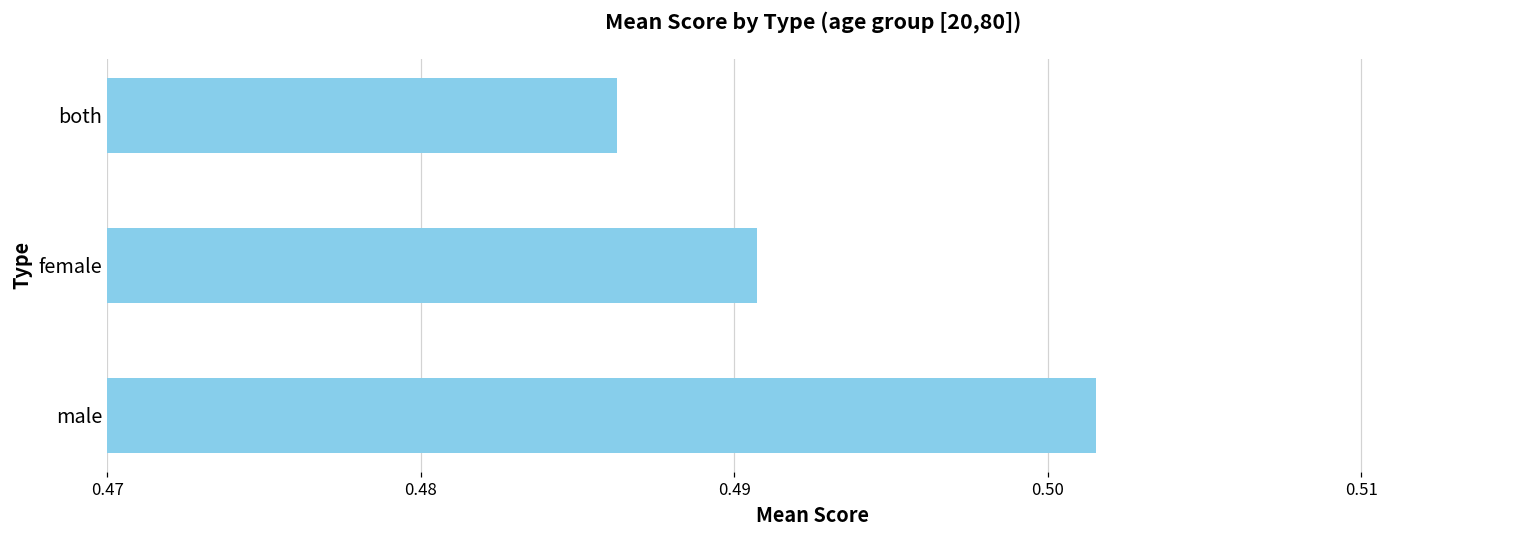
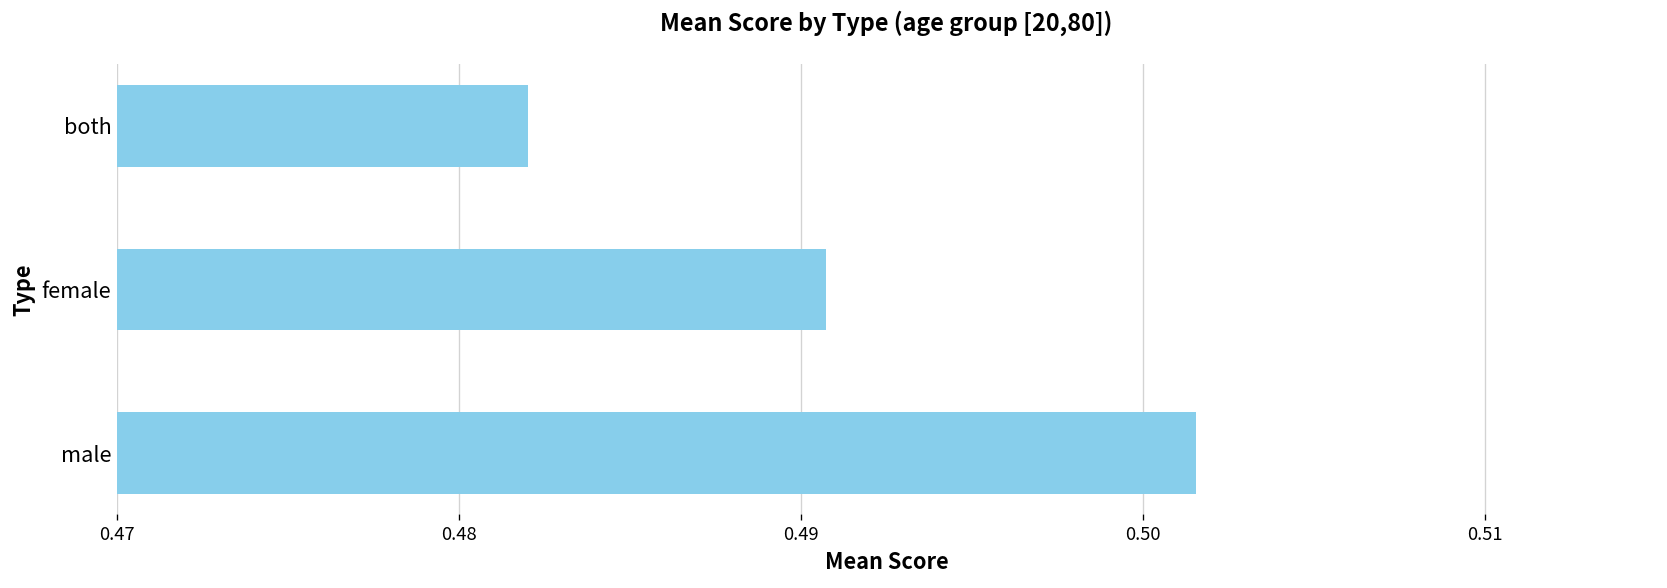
  {
-   "both": 0.4863,
+   "both": 0.4820,
    "female": 0.4907,
    "male": 0.5015
  }
